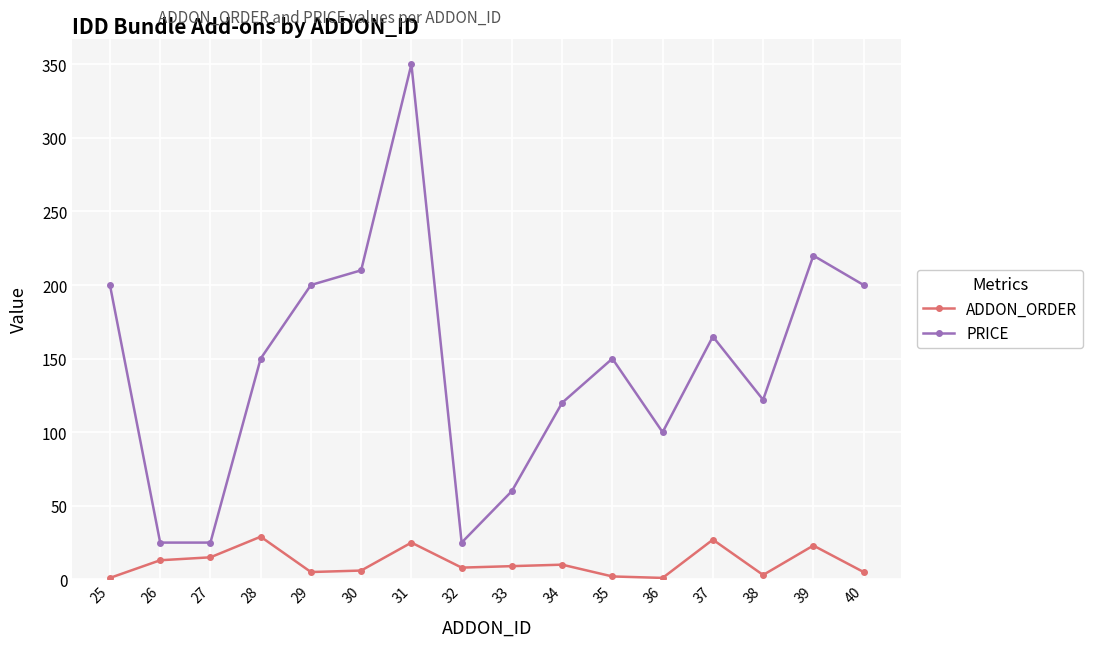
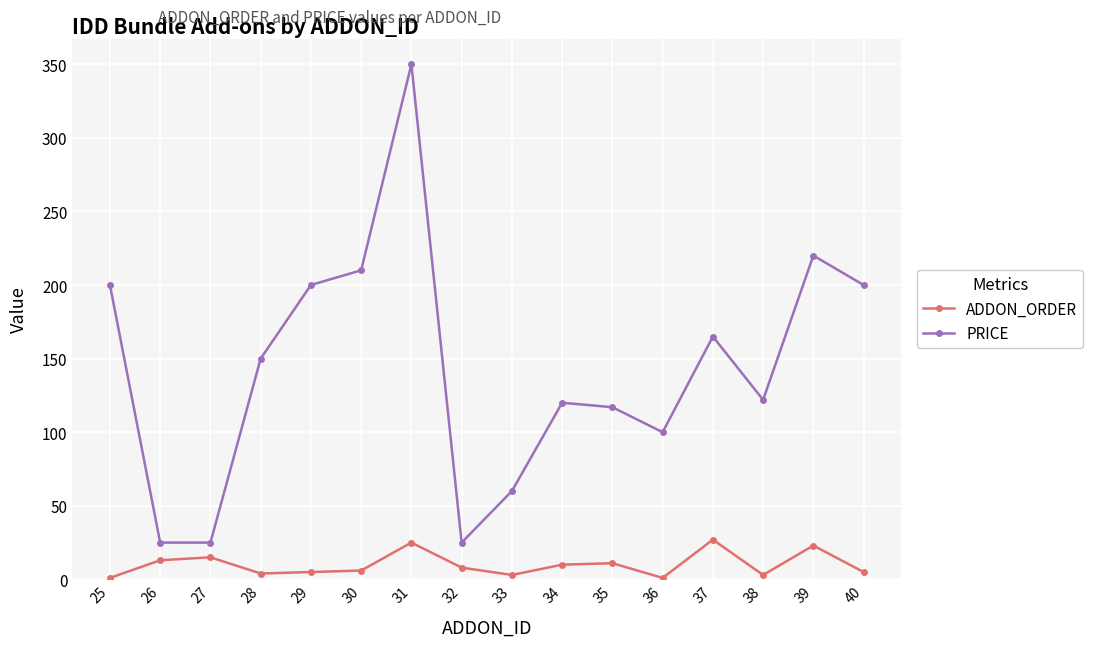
  {
    "ADDON_ORDER": {
      "25": 1,
      "26": 13,
      "27": 15,
-     "28": 29,
+     "28": 4,
      "29": 5,
      "30": 6,
      "31": 25,
      "32": 8,
-     "33": 9,
+     "33": 3,
      "34": 10,
-     "35": 2,
+     "35": 11,
      "36": 1,
      "37": 27,
      "38": 3,
      "39": 23,
      "40": 5
    },
    "PRICE": {
      "25": 200,
      "26": 25,
      "27": 25,
      "28": 150,
      "29": 200,
      "30": 210,
      "31": 350,
      "32": 25,
      "33": 60,
      "34": 120,
-     "35": 150,
+     "35": 117,
      "36": 100,
      "37": 165,
      "38": 122,
      "39": 220,
      "40": 200
    }
  }
